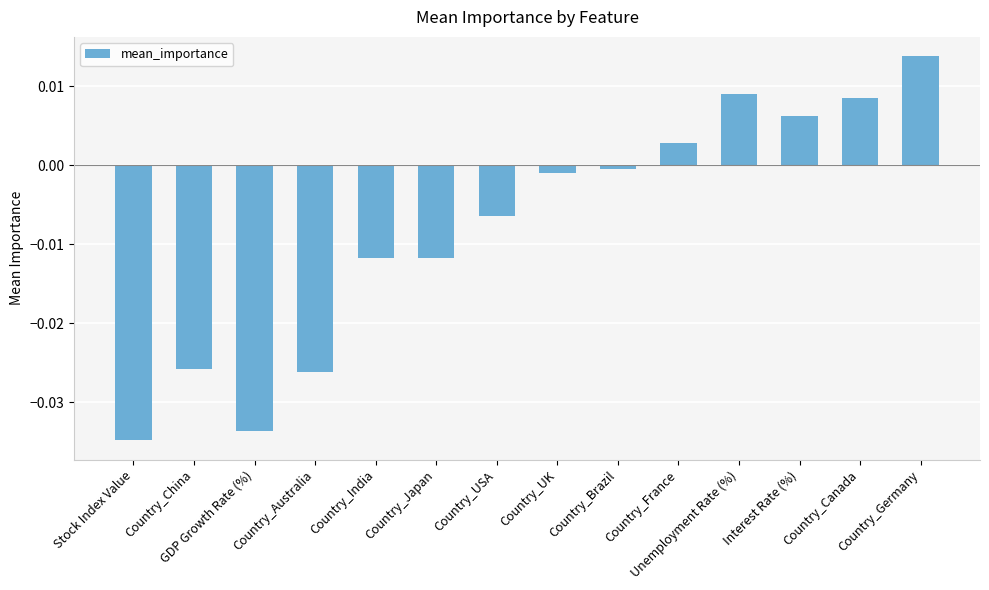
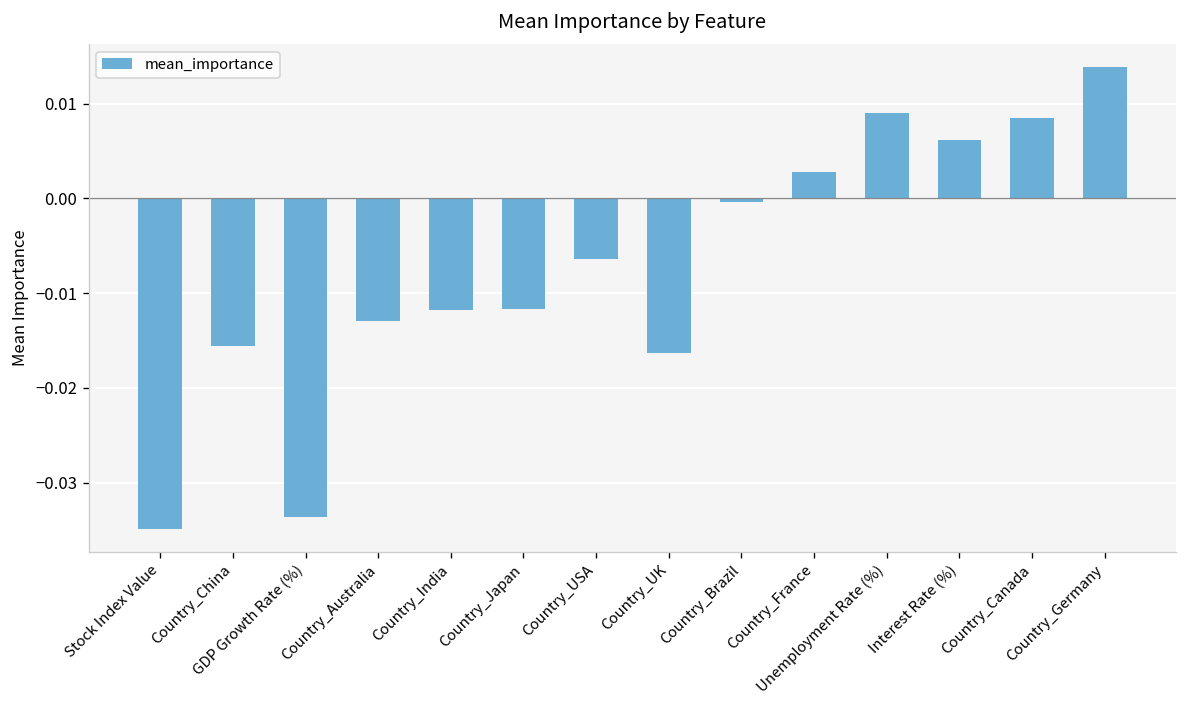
  {
    "Stock Index Value": -0.035,
-   "Country_China": -0.026,
+   "Country_China": -0.016,
    "GDP Growth Rate (%)": -0.034,
-   "Country_Australia": -0.026,
+   "Country_Australia": -0.013,
    "Country_India": -0.012,
    "Country_Japan": -0.012,
    "Country_USA": -0.006,
-   "Country_UK": -0.001,
+   "Country_UK": -0.016,
    "Country_Brazil": 0.000,
    "Country_France": 0.003,
    "Unemployment Rate (%)": 0.009,
    "Interest Rate (%)": 0.006,
    "Country_Canada": 0.008,
    "Country_Germany": 0.014
  }
